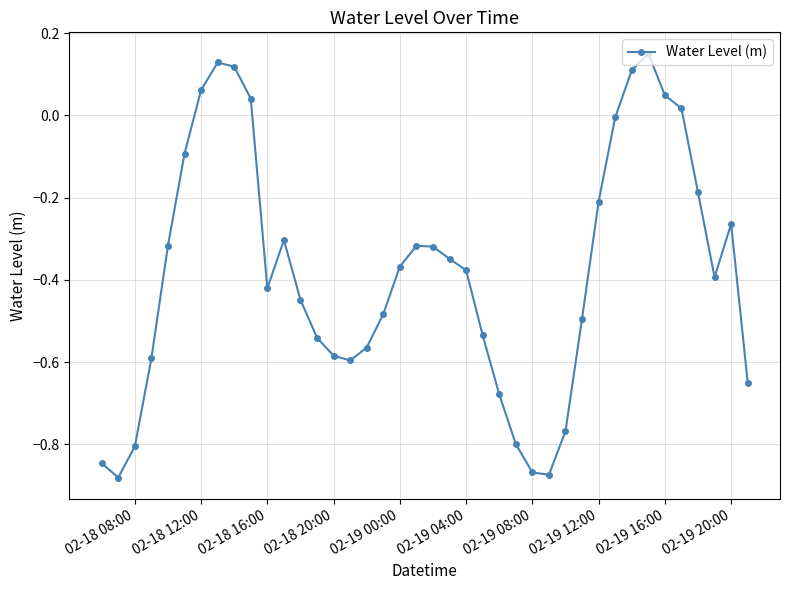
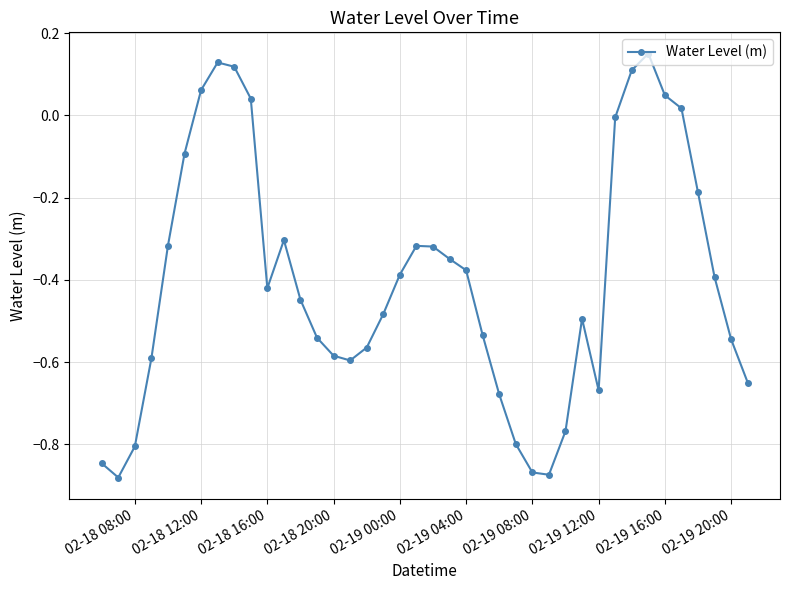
  {
    "02-18 08:00": -0.81,
    "02-18 12:00": 0.06,
    "02-18 16:00": -0.42,
    "02-18 20:00": -0.58,
-   "02-19 00:00": -0.37,
+   "02-19 00:00": -0.39,
    "02-19 04:00": -0.38,
    "02-19 08:00": -0.87,
-   "02-19 12:00": -0.21,
+   "02-19 12:00": -0.67,
    "02-19 16:00": 0.05,
-   "02-19 20:00": -0.26
+   "02-19 20:00": -0.54
  }
